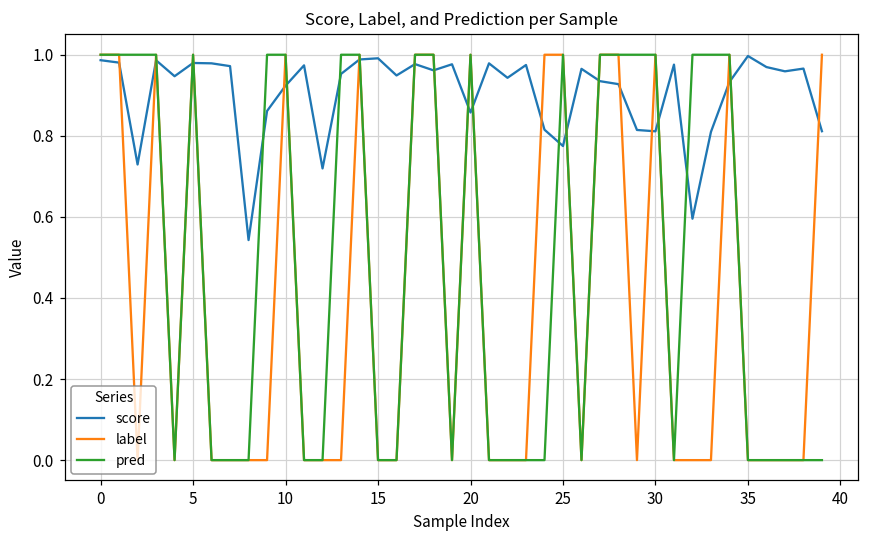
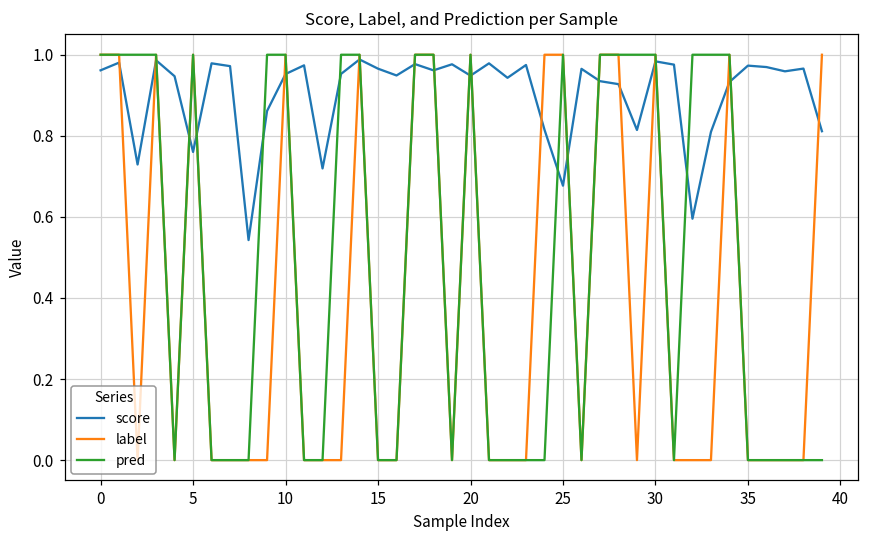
  {
    "score": {
-     "0": 0.99,
-     "5": 0.98,
-     "10": 0.92,
-     "15": 0.99,
-     "20": 0.86,
-     "25": 0.77,
-     "30": 0.81,
-     "35": 1.00
+     "0": 0.96,
+     "5": 0.76,
+     "10": 0.95,
+     "15": 0.97,
+     "20": 0.95,
+     "25": 0.68,
+     "30": 0.98,
+     "35": 0.97
    }
  }
